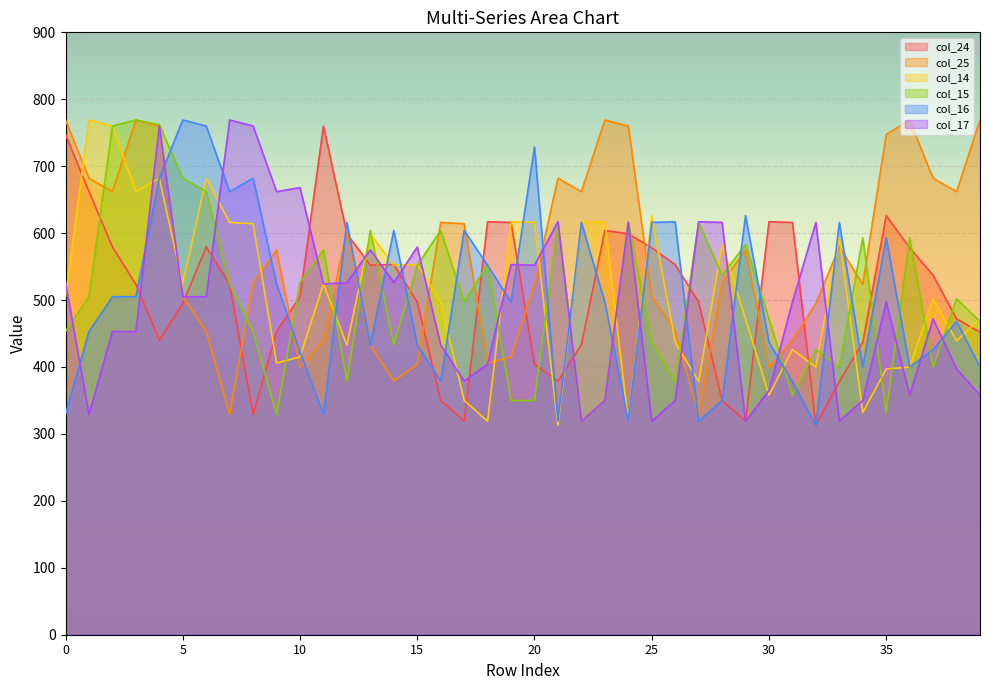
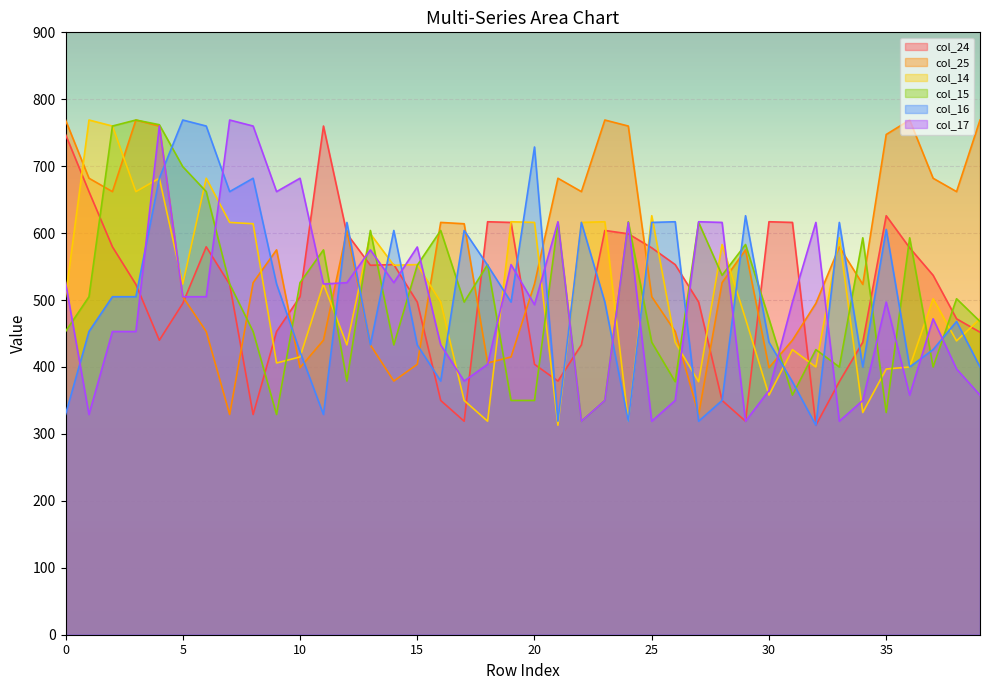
  {
    "col_15": {
      "0": 450,
-     "5": 680,
+     "5": 700,
      "10": 530,
      "20": 350,
      "25": 440,
      "30": 470,
      "35": 330
    },
    "col_16": {
      "0": 330,
      "5": 770,
      "10": 420,
      "15": 430,
      "20": 730,
      "25": 620,
      "30": 440,
-     "35": 590
+     "35": 610
    },
    "col_17": {
      "0": 530,
-     "10": 670,
+     "10": 680,
      "15": 580,
-     "20": 550,
+     "20": 490,
      "25": 320,
      "30": 360,
      "35": 500
    }
  }
